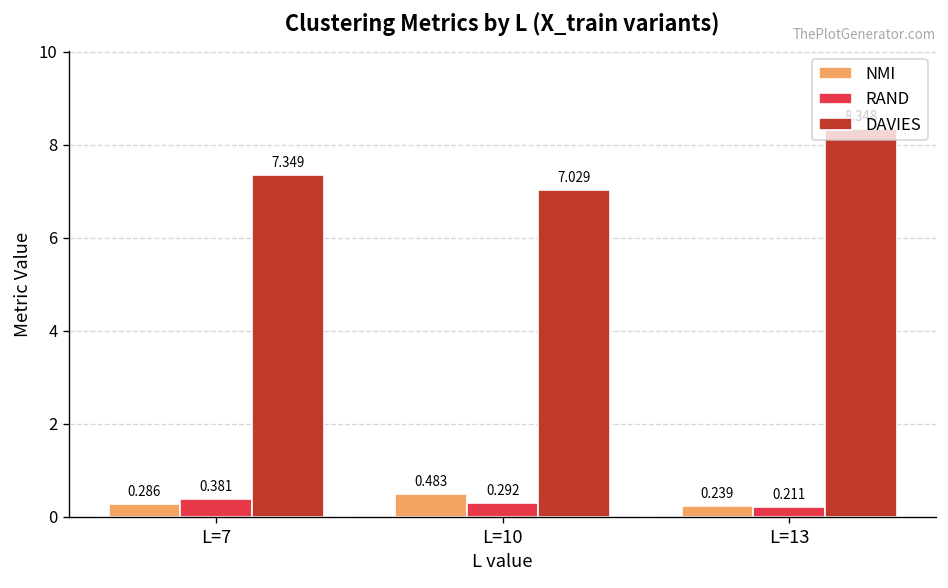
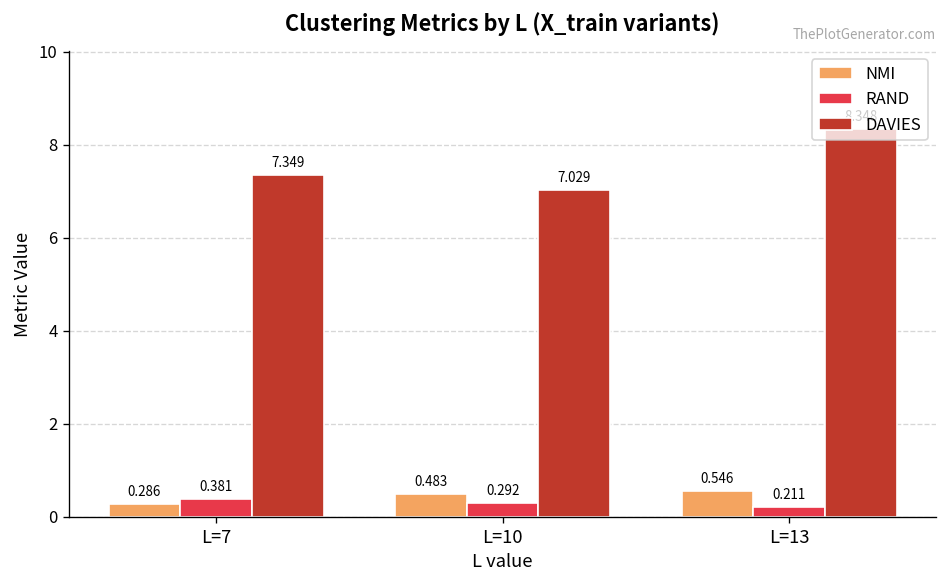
  {
    "NMI": {
      "L=7": 0.286,
      "L=10": 0.483,
-     "L=13": 0.239
+     "L=13": 0.546
    }
  }
